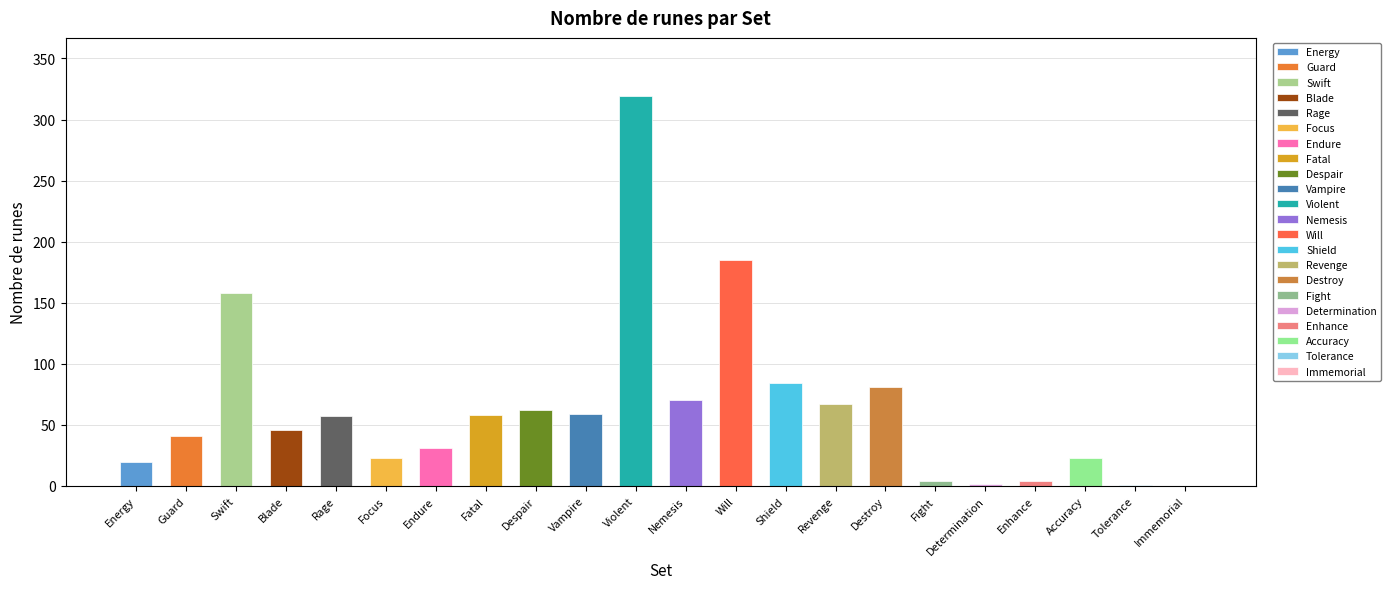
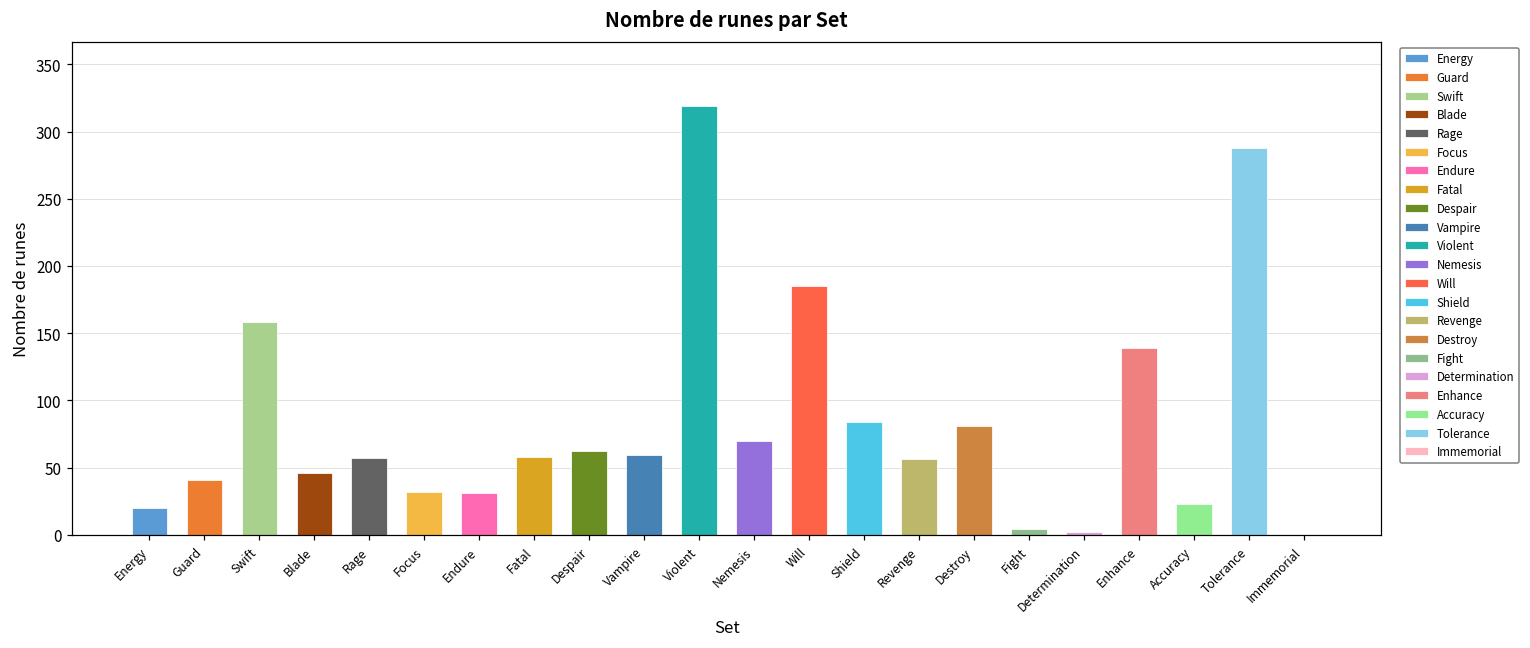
  {
    "Energy": 20,
    "Guard": 41,
    "Swift": 158,
    "Blade": 46,
    "Rage": 57,
-   "Focus": 23,
+   "Focus": 32,
    "Endure": 31,
    "Fatal": 58,
    "Despair": 62,
    "Vampire": 59,
    "Violent": 319,
    "Nemesis": 70,
    "Will": 185,
    "Shield": 84,
-   "Revenge": 67,
+   "Revenge": 56,
    "Destroy": 81,
    "Fight": 4,
-   "Enhance": 4,
+   "Enhance": 139,
    "Accuracy": 23,
-   "Tolerance": 1,
+   "Tolerance": 288,
    "Immemorial": 0
  }
